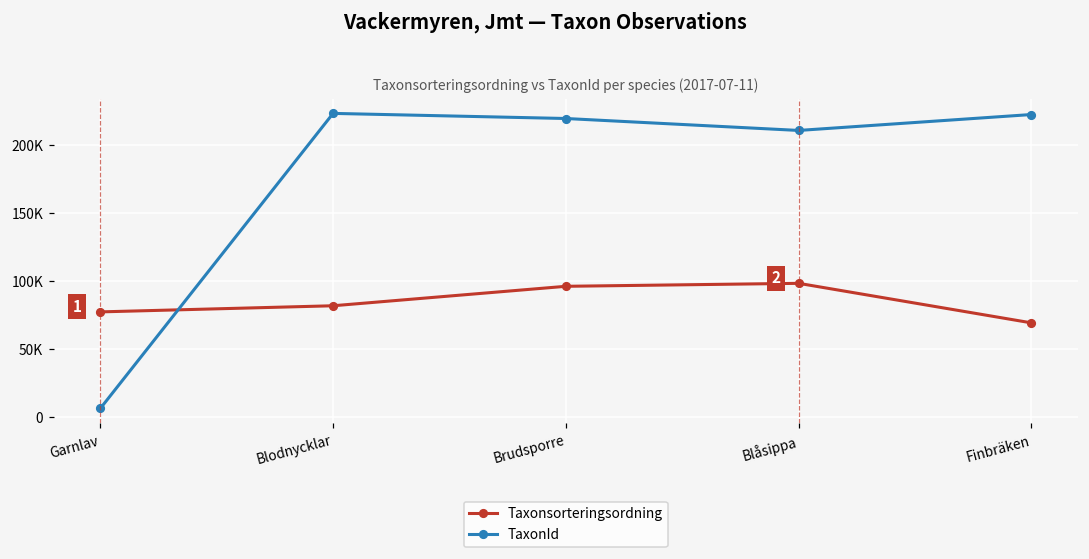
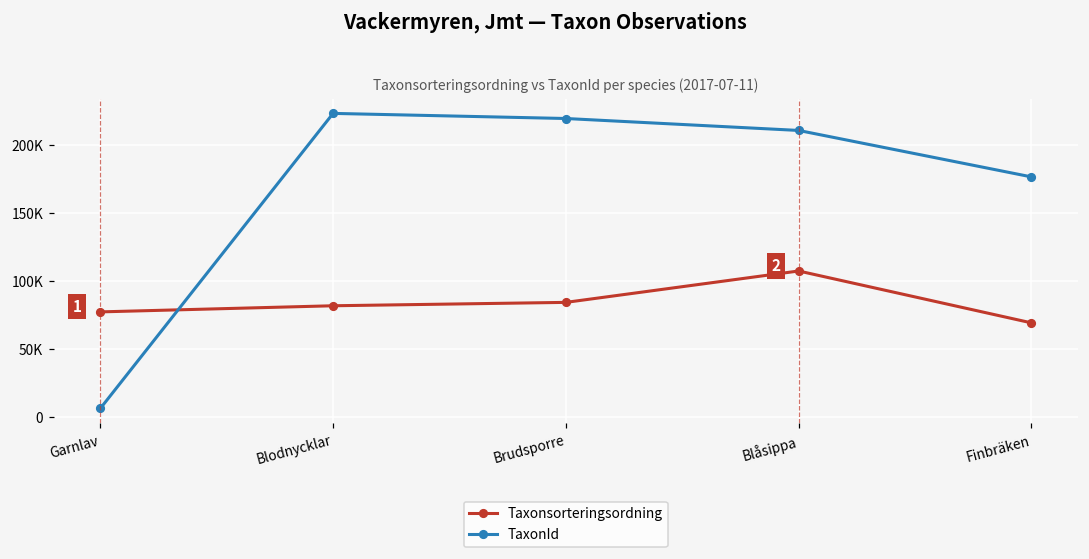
  {
    "Taxonsorteringsordning": {
      "Blodnycklar": 82000,
-     "Brudsporre": 96000,
-     "Blåsippa": 99000,
+     "Brudsporre": 85000,
+     "Blåsippa": 108000,
      "Finbräken": 69000
    },
    "TaxonId": {
      "Garnlav": 6000,
      "Blodnycklar": 224000,
      "Brudsporre": 220000,
      "Blåsippa": 211000,
-     "Finbräken": 223000
+     "Finbräken": 177000
    }
  }
